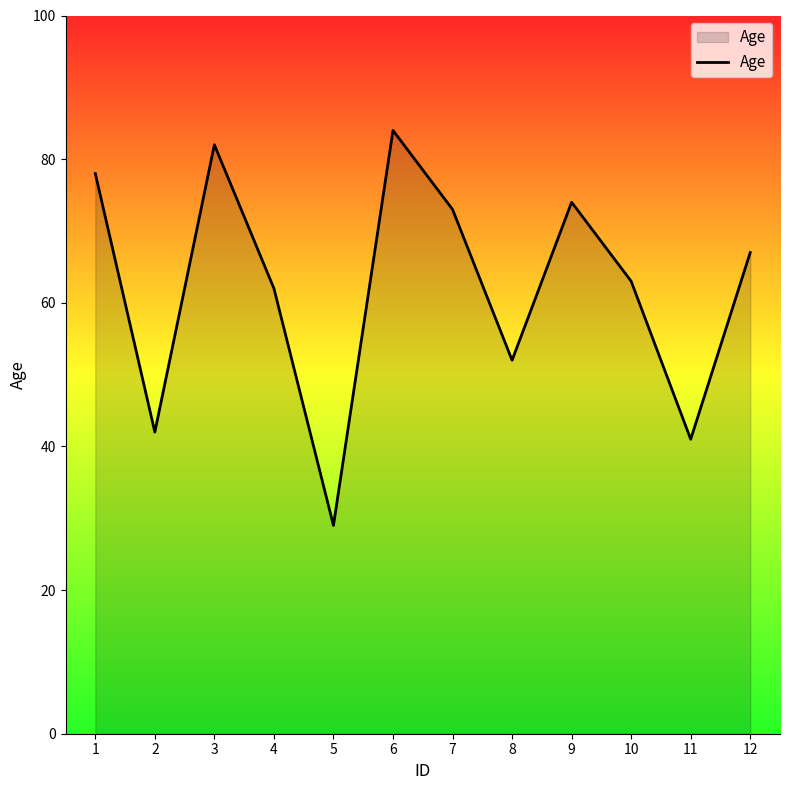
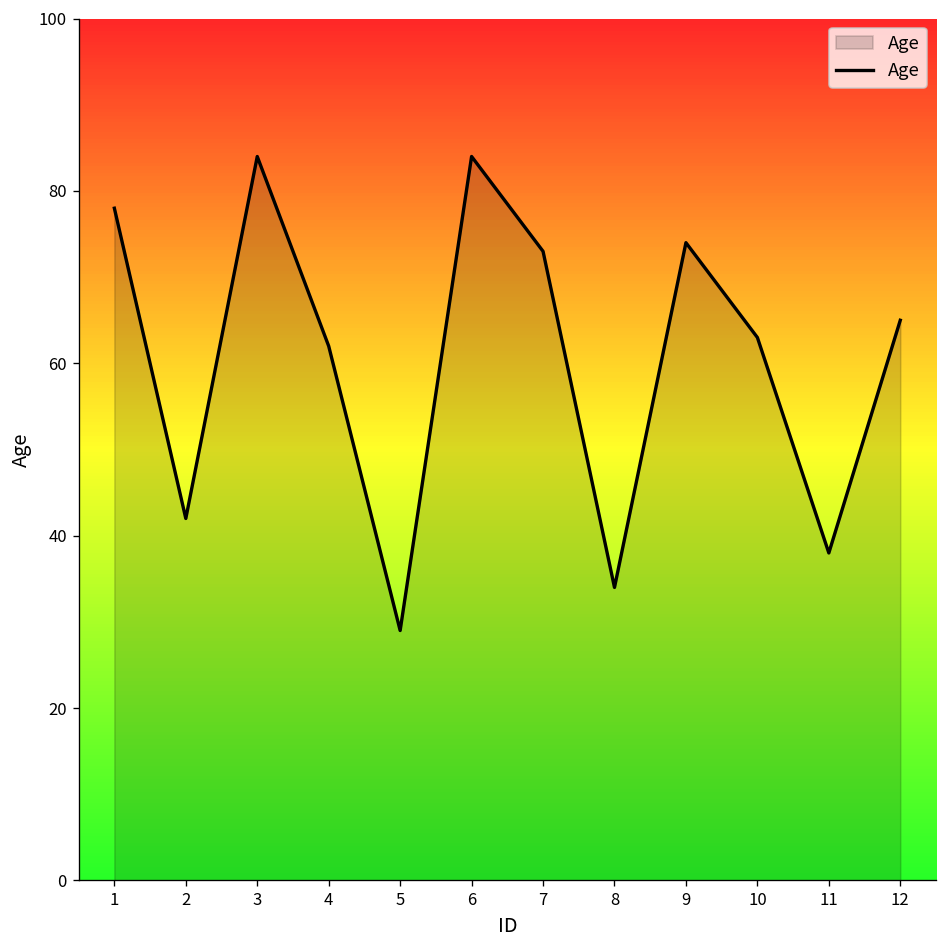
  {
    "1": 78,
    "2": 42,
-   "3": 82,
+   "3": 84,
    "4": 62,
    "5": 29,
    "6": 84,
    "7": 73,
-   "8": 52,
+   "8": 34,
    "9": 74,
    "10": 63,
-   "11": 41,
-   "12": 67
+   "11": 38,
+   "12": 65
  }
